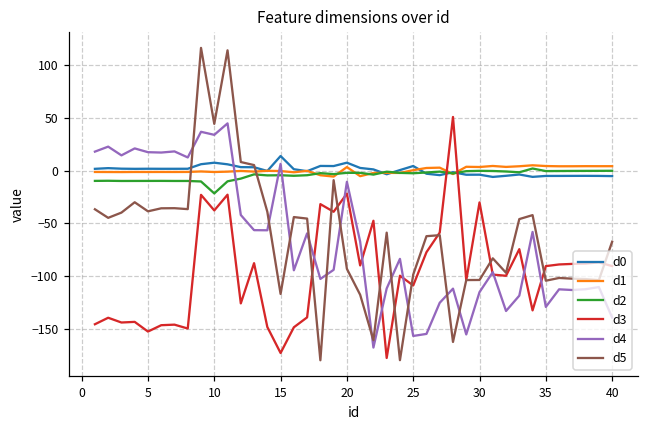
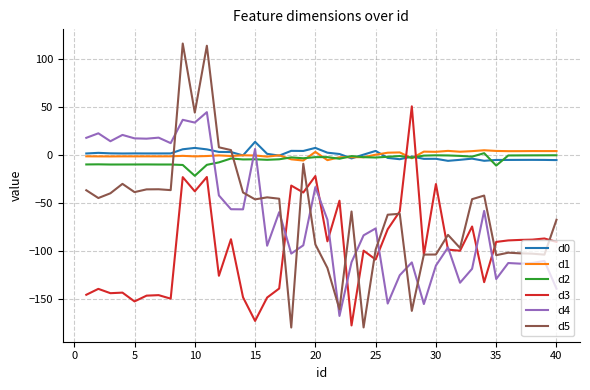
  {
    "d0": {
      "5": 0,
      "10": 10,
      "15": 10,
      "20": 10,
      "25": 0,
      "30": 0,
      "35": -10,
      "40": -10
    },
    "d1": {
      "5": 0,
      "10": 0,
      "15": 0,
      "20": 0,
      "25": 0,
      "30": 0,
      "35": 0,
      "40": 0
    },
    "d2": {
      "5": -10,
      "10": -20,
      "15": 0,
      "20": 0,
      "25": 0,
      "30": 0,
-     "35": 0,
+     "35": -10,
      "40": 0
    },
    "d3": {
      "5": -150,
      "10": -40,
      "15": -170,
      "20": -20,
      "25": -110,
      "30": -30,
      "35": -90
    },
    "d4": {
      "5": 20,
      "10": 30,
      "15": 10,
-     "20": -10,
-     "25": -160,
+     "20": -30,
+     "25": -80,
      "30": -120,
      "35": -130
    },
    "d5": {
      "5": -40,
      "10": 40,
-     "15": -120,
+     "15": -50,
      "20": -90,
      "25": -100,
      "30": -100,
      "35": -100,
      "40": -70
    }
  }
